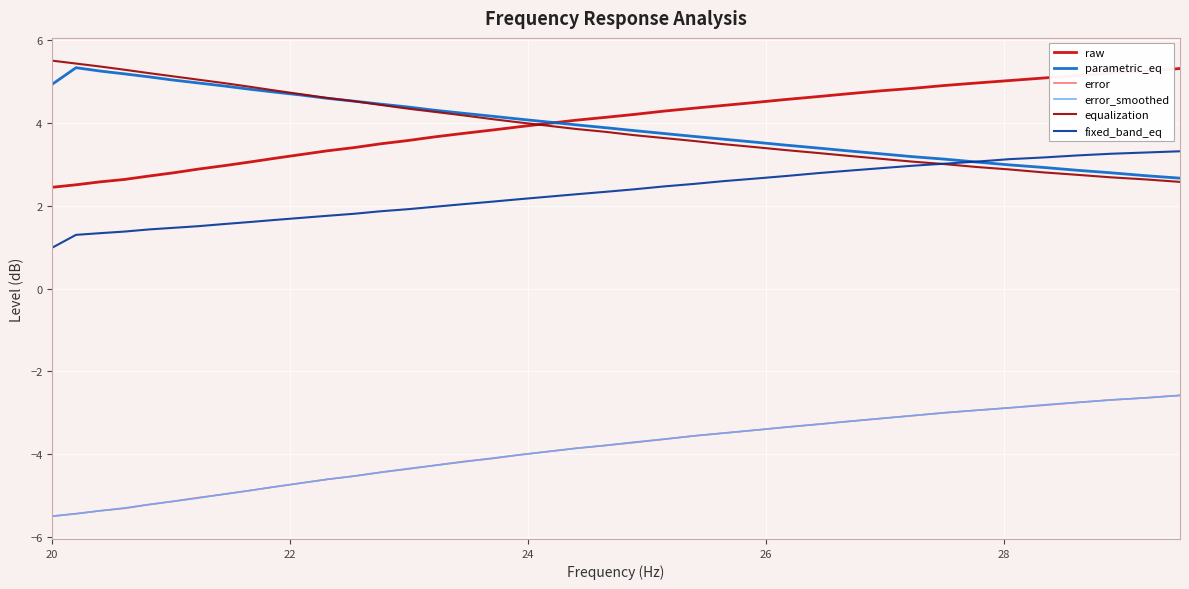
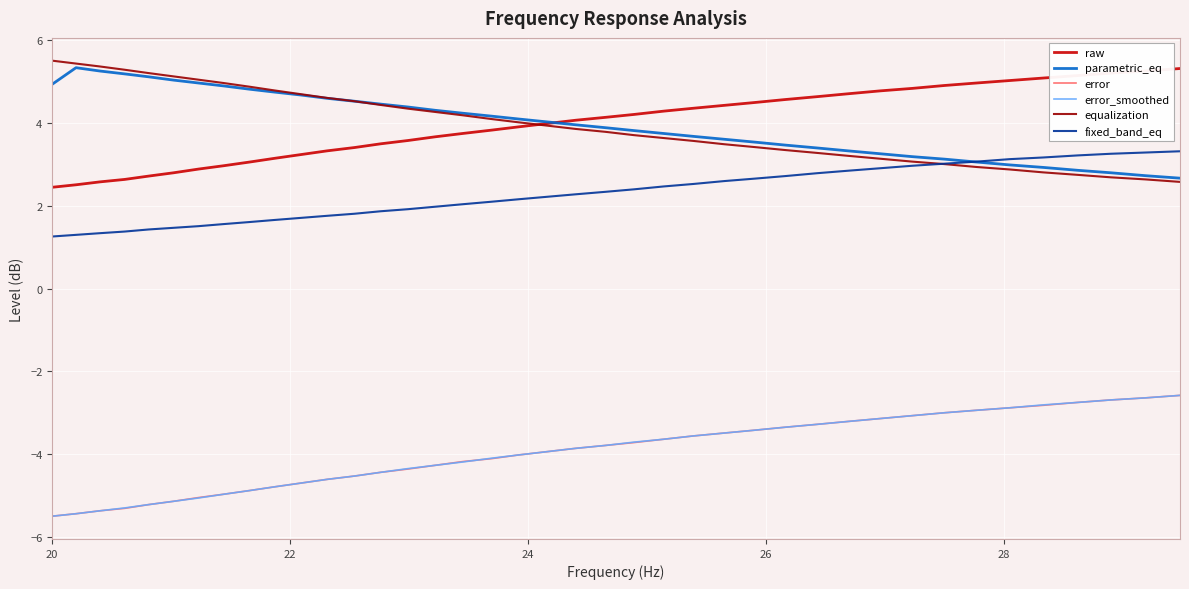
  {
    "parametric_eq": {
      "20": 4.9
    },
    "fixed_band_eq": {
-     "20": 1.0
+     "20": 1.3
    }
  }
